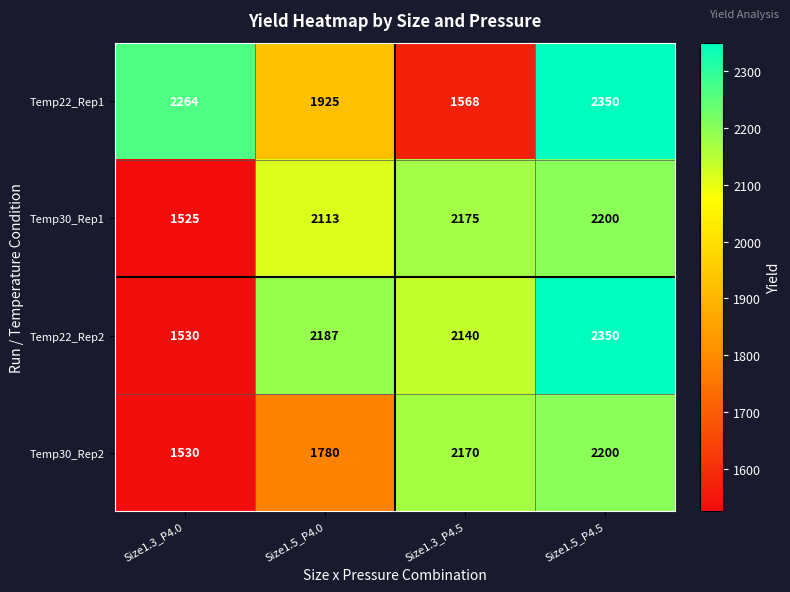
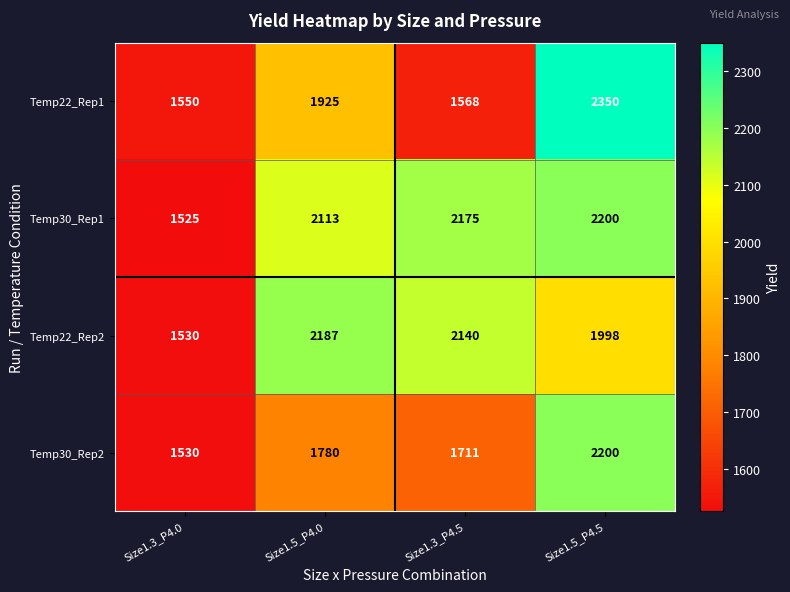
  {
    "Temp22_Rep1": {
-     "Size1.3_P4.0": 2264,
+     "Size1.3_P4.0": 1550,
      "Size1.5_P4.0": 1925,
      "Size1.3_P4.5": 1568,
      "Size1.5_P4.5": 2350
    },
    "Temp30_Rep1": {
      "Size1.3_P4.0": 1525,
      "Size1.5_P4.0": 2113,
      "Size1.3_P4.5": 2175,
      "Size1.5_P4.5": 2200
    },
    "Temp22_Rep2": {
      "Size1.3_P4.0": 1530,
      "Size1.5_P4.0": 2187,
      "Size1.3_P4.5": 2140,
-     "Size1.5_P4.5": 2350
+     "Size1.5_P4.5": 1998
    },
    "Temp30_Rep2": {
      "Size1.3_P4.0": 1530,
      "Size1.5_P4.0": 1780,
-     "Size1.3_P4.5": 2170,
+     "Size1.3_P4.5": 1711,
      "Size1.5_P4.5": 2200
    }
  }
